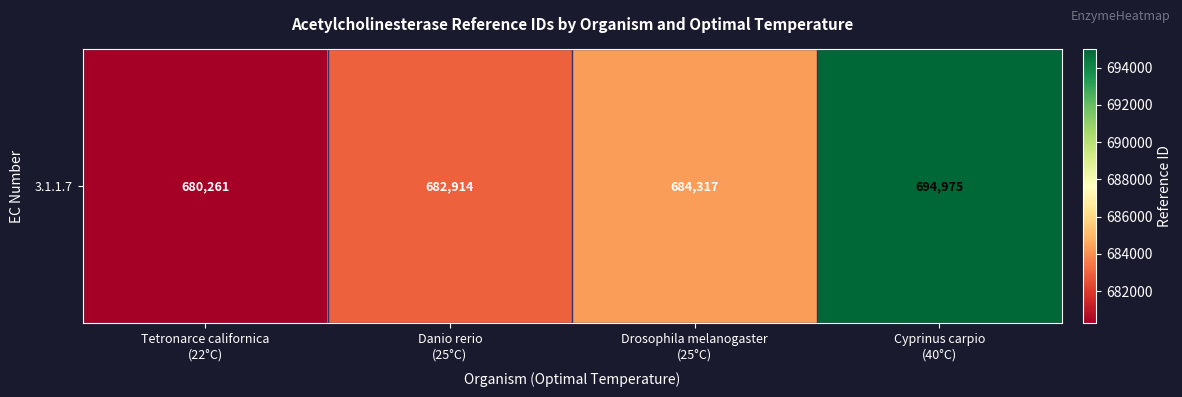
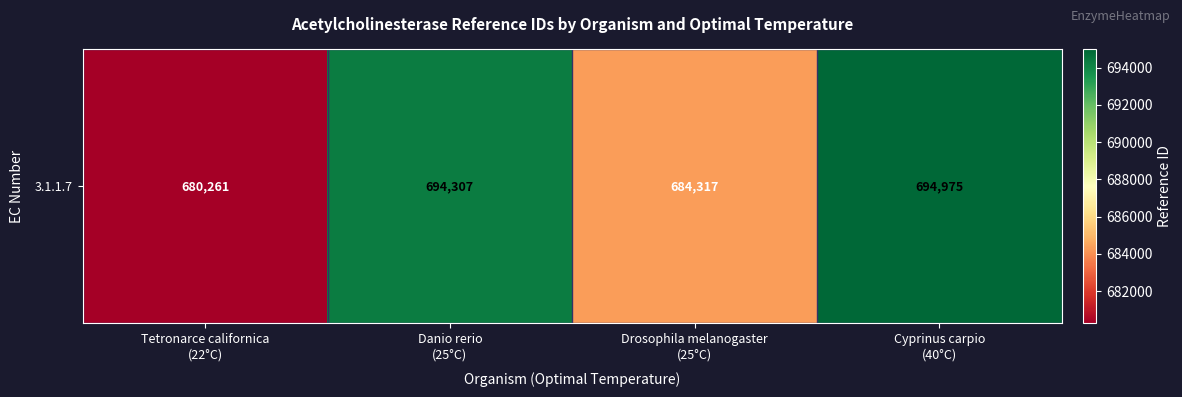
  {
    "3.1.1.7": {
      "Tetronarce californica (22°C)": "680,261",
-     "Danio rerio (25°C)": "682,914",
+     "Danio rerio (25°C)": "694,307",
      "Drosophila melanogaster (25°C)": "684,317",
      "Cyprinus carpio (40°C)": "694,975"
    }
  }
